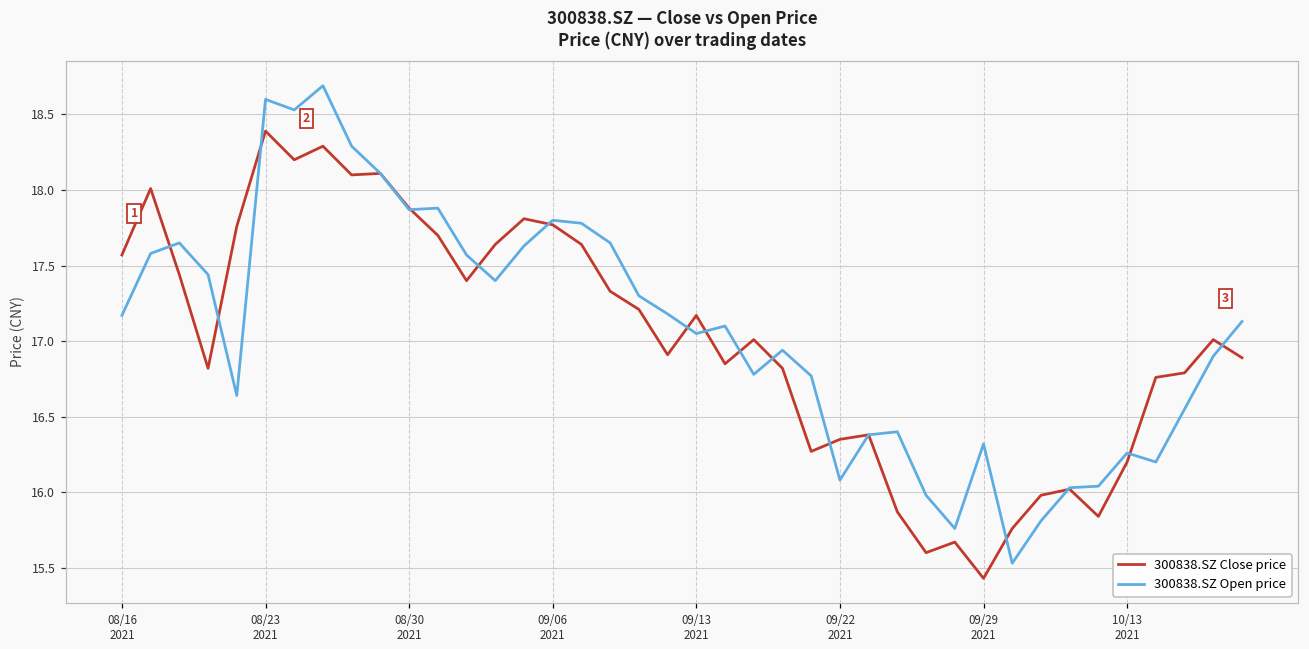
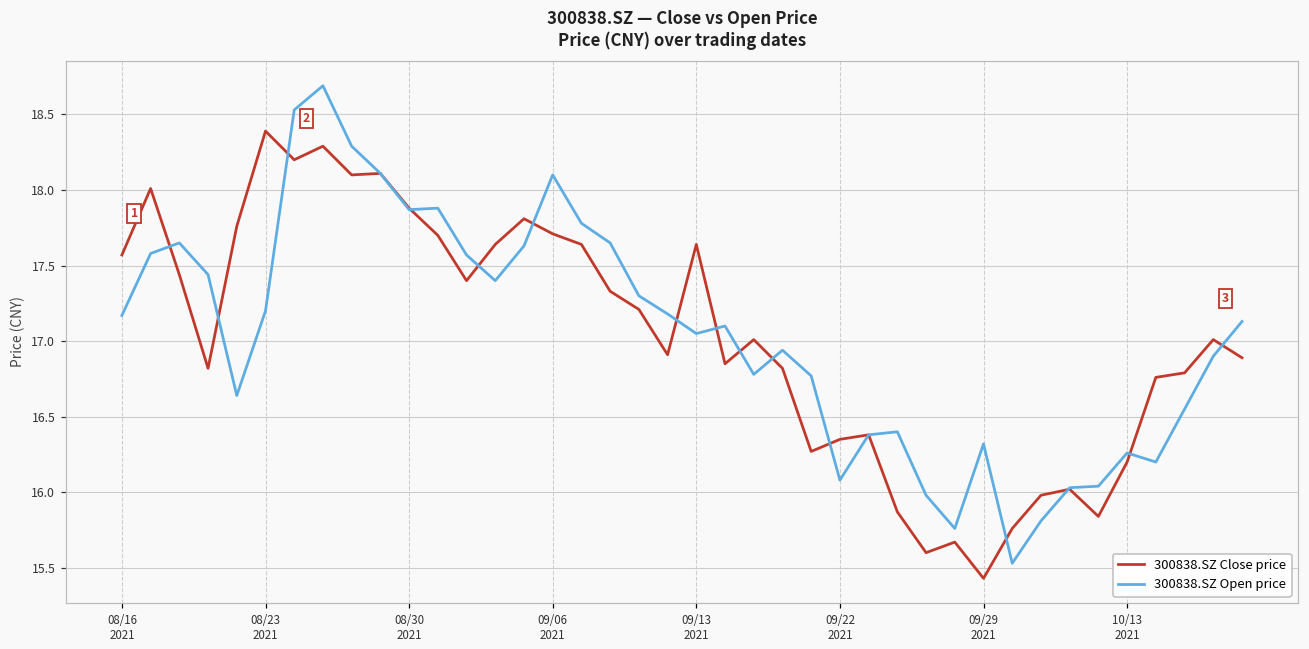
  {
    "300838.SZ Close price": {
      "08/16 2021": 17.57,
      "08/23 2021": 18.39,
-     "09/06 2021": 17.77,
-     "09/13 2021": 17.17,
+     "09/06 2021": 17.71,
+     "09/13 2021": 17.64,
      "09/22 2021": 16.35,
      "09/29 2021": 15.43,
      "10/13 2021": 16.20
    },
    "300838.SZ Open price": {
      "08/16 2021": 17.17,
-     "08/23 2021": 18.6,
-     "09/06 2021": 17.8,
+     "08/23 2021": 17.2,
+     "09/06 2021": 18.1,
      "09/13 2021": 17.05,
      "09/22 2021": 16.08,
      "09/29 2021": 16.32,
      "10/13 2021": 16.26
    }
  }
